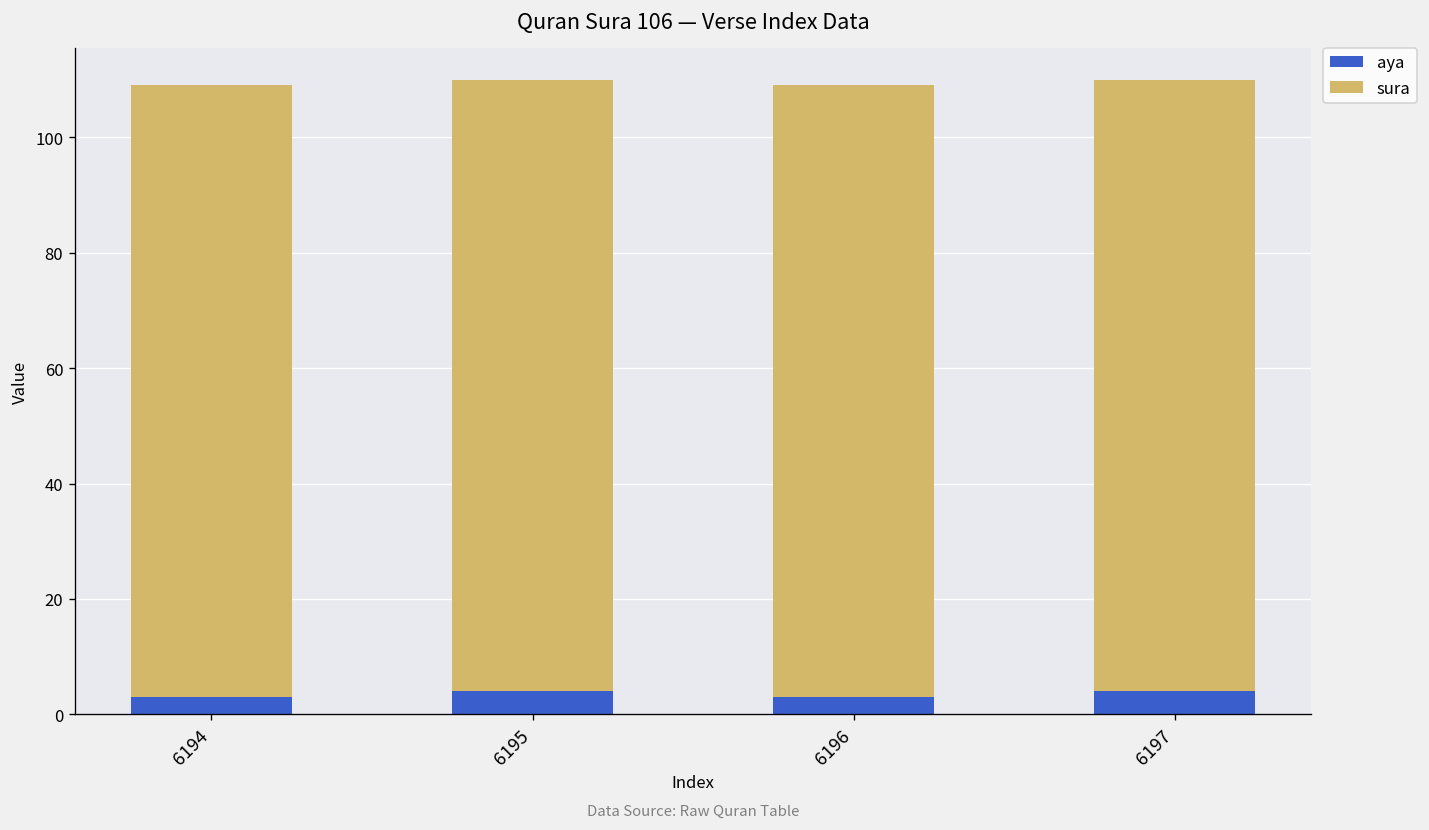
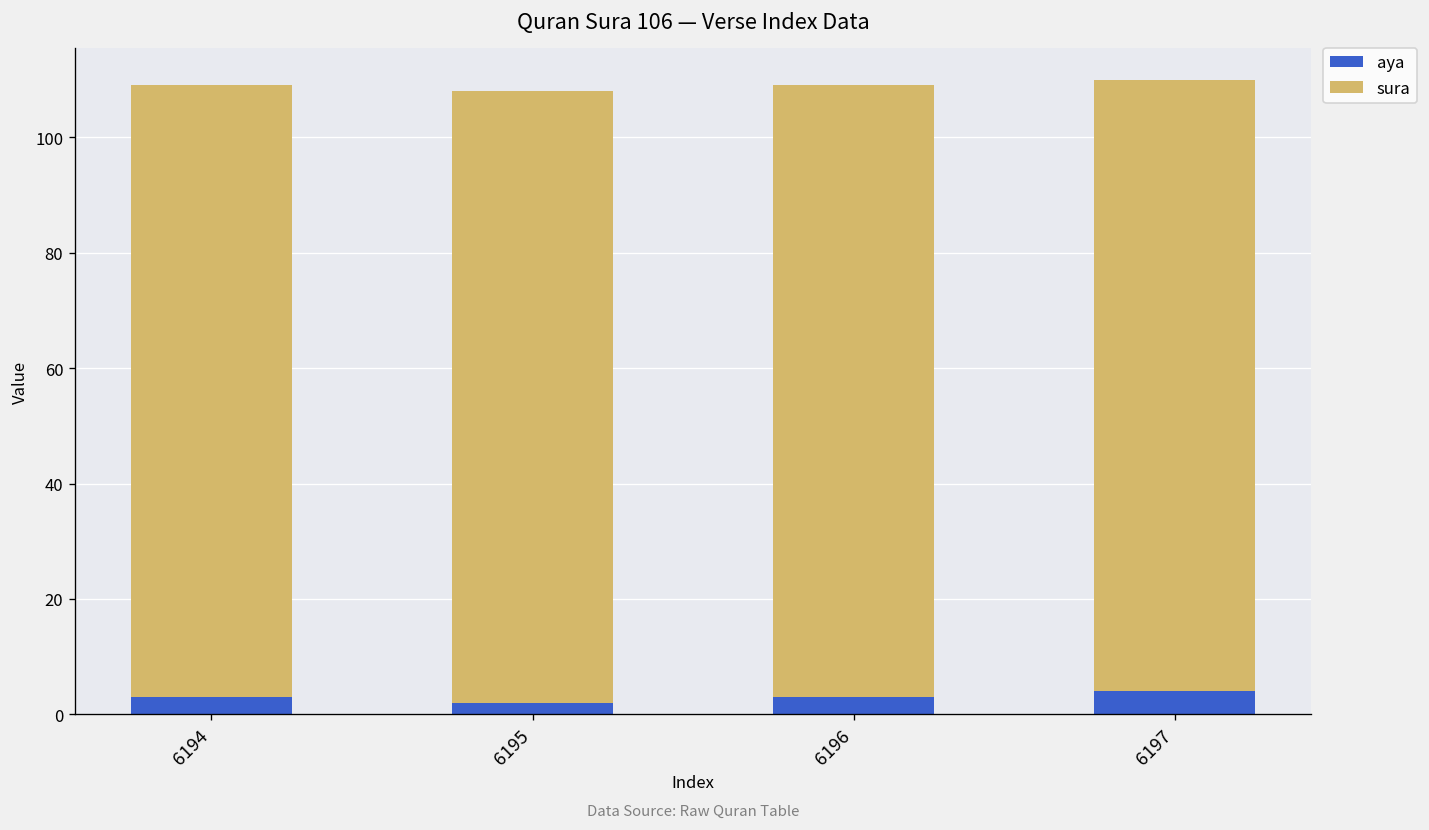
  {
    "aya": {
      "6194": 3,
-     "6195": 4,
+     "6195": 2,
      "6196": 3,
      "6197": 4
    },
    "sura": {
      "6194": 106,
      "6195": 106,
      "6196": 106,
      "6197": 106
    }
  }
